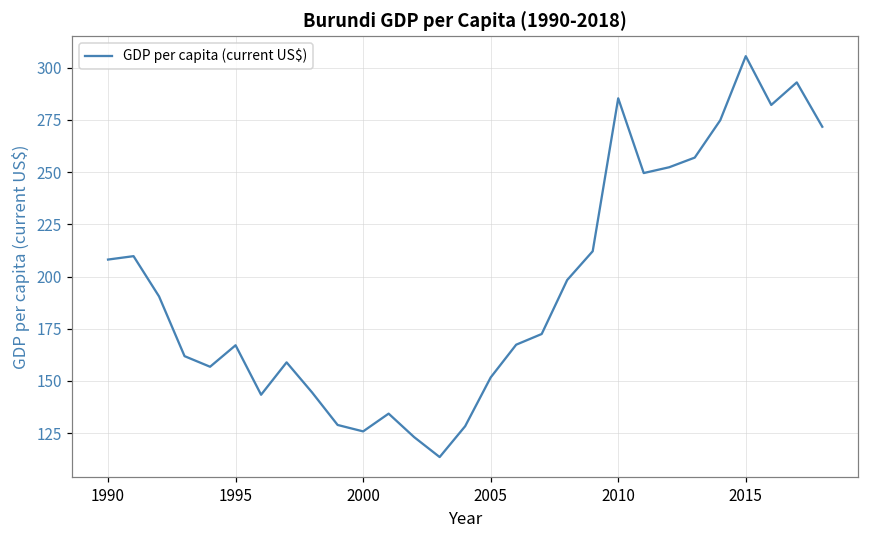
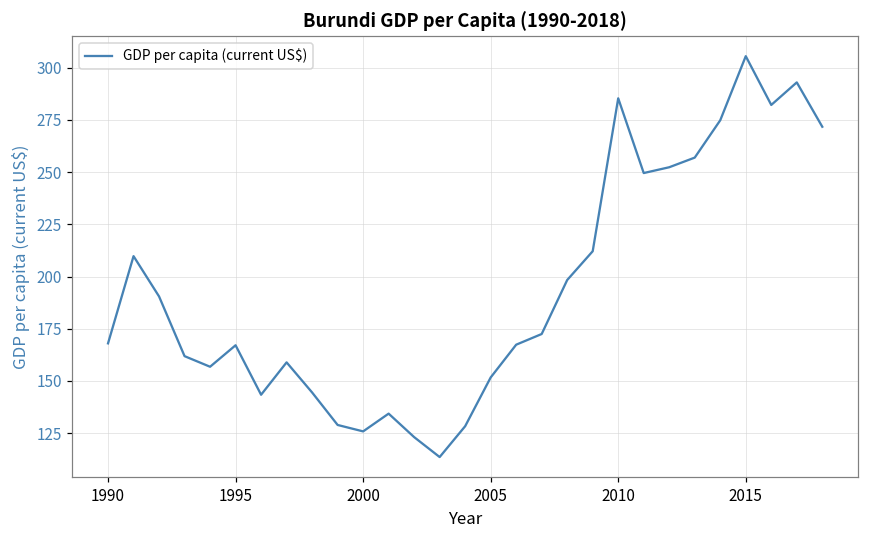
  {
-   "1990": 208,
+   "1990": 168,
    "1995": 167,
    "2000": 126,
    "2005": 152,
    "2010": 285,
    "2015": 306
  }
